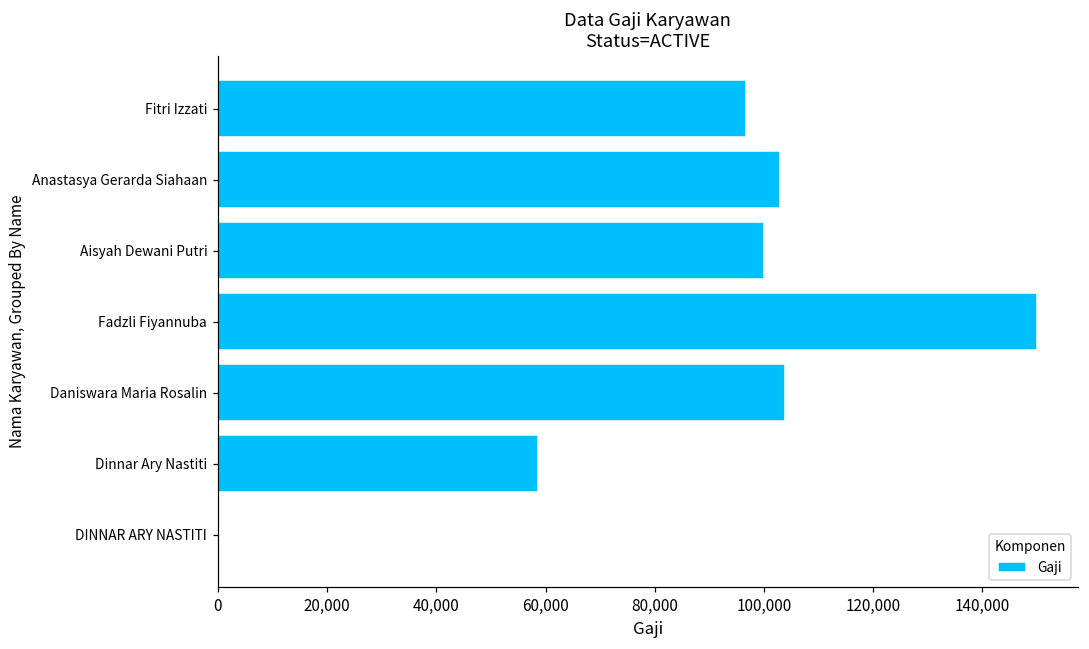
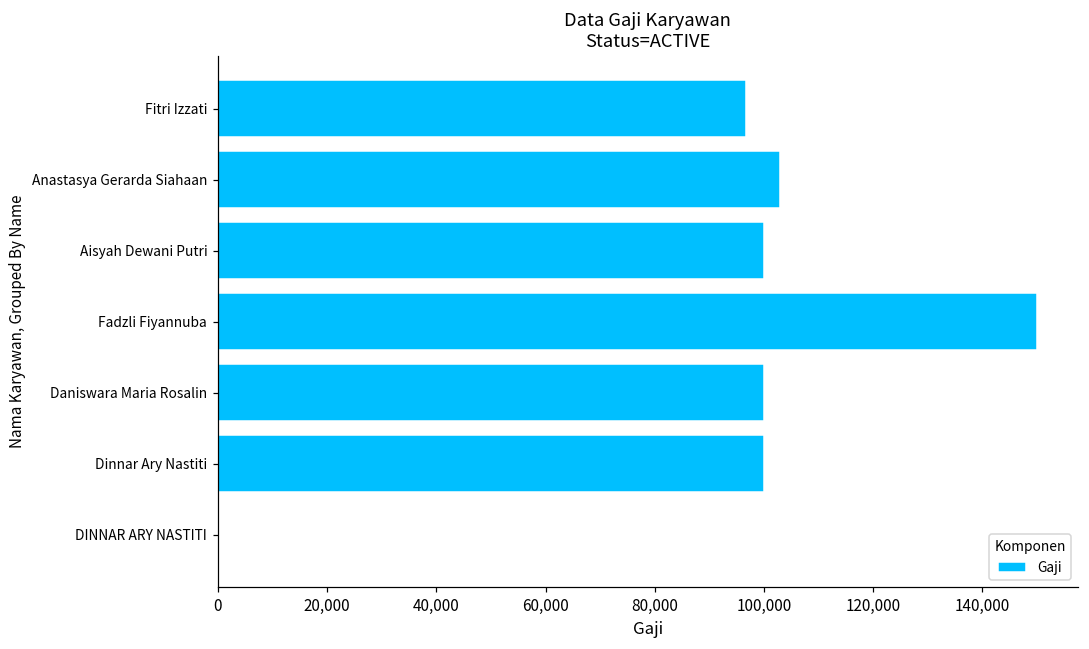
  {
    "Fitri Izzati": "97,000",
    "Anastasya Gerarda Siahaan": "103,000",
    "Aisyah Dewani Putri": "100,000",
    "Fadzli Fiyannuba": "150,000",
-   "Daniswara Maria Rosalin": "104,000",
-   "Dinnar Ary Nastiti": "59,000",
+   "Daniswara Maria Rosalin": "100,000",
+   "Dinnar Ary Nastiti": "100,000",
    "DINNAR ARY NASTITI": "0"
  }
